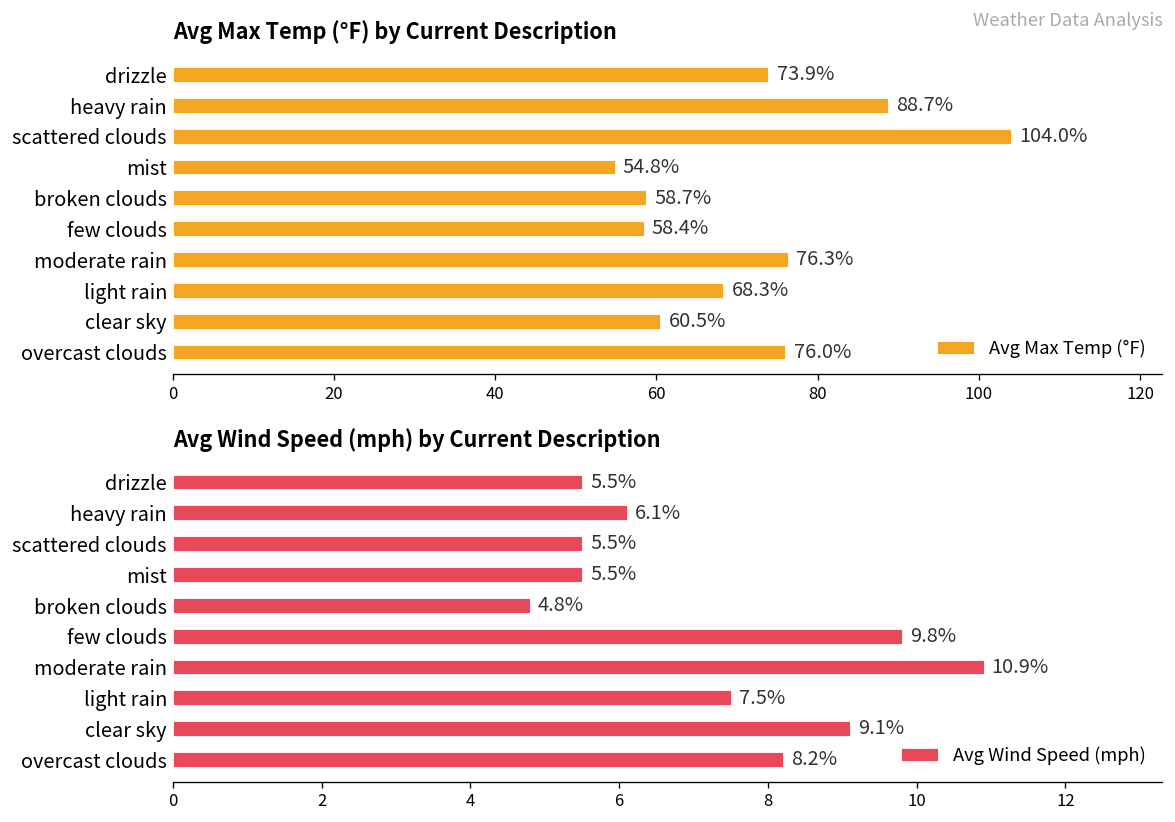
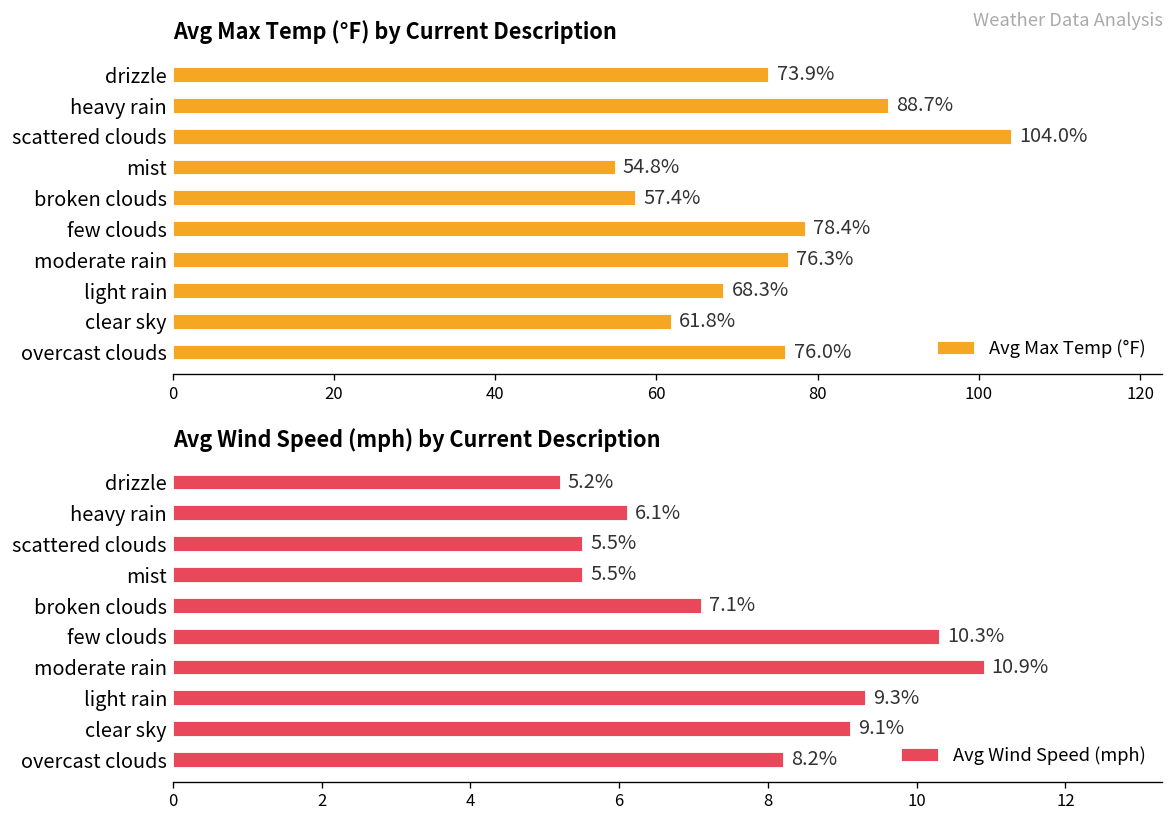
  {
    "Avg Max Temp (°F) by Current Description": {
      "drizzle": "73.9%",
      "heavy rain": "88.7%",
      "scattered clouds": "104.0%",
      "mist": "54.8%",
-     "broken clouds": "58.7%",
-     "few clouds": "58.4%",
+     "broken clouds": "57.4%",
+     "few clouds": "78.4%",
      "moderate rain": "76.3%",
      "light rain": "68.3%",
-     "clear sky": "60.5%",
+     "clear sky": "61.8%",
      "overcast clouds": "76.0%"
    },
    "Avg Wind Speed (mph) by Current Description": {
-     "drizzle": "5.5%",
+     "drizzle": "5.2%",
      "heavy rain": "6.1%",
      "scattered clouds": "5.5%",
      "mist": "5.5%",
-     "broken clouds": "4.8%",
-     "few clouds": "9.8%",
+     "broken clouds": "7.1%",
+     "few clouds": "10.3%",
      "moderate rain": "10.9%",
-     "light rain": "7.5%",
+     "light rain": "9.3%",
      "clear sky": "9.1%",
      "overcast clouds": "8.2%"
    }
  }
